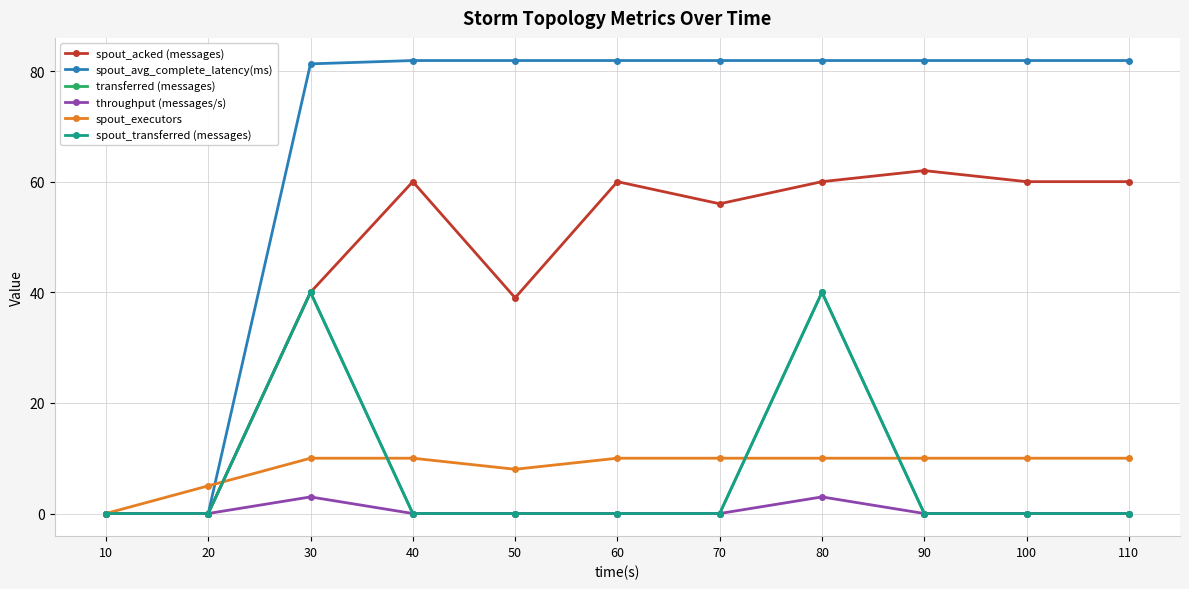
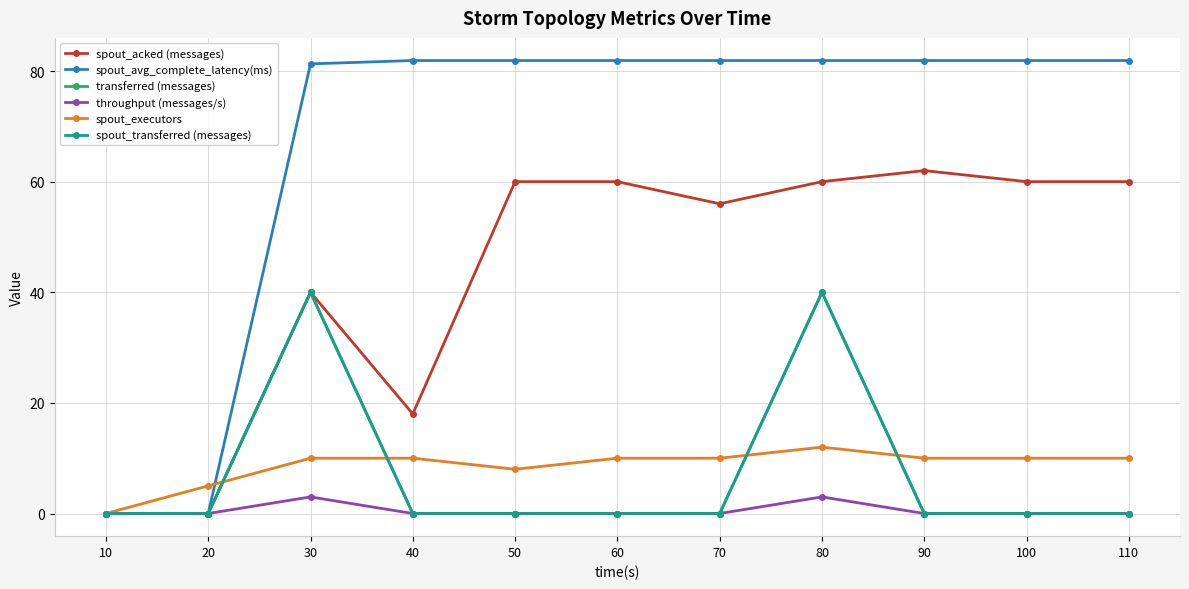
  {
    "spout_acked (messages)": {
-     "40": 60,
-     "50": 39,
+     "40": 18,
+     "50": 60,
      "60": 60,
      "70": 56,
      "80": 60,
      "90": 62,
      "100": 60,
      "110": 60
    },
    "spout_avg_complete_latency(ms)": {
      "30": 81,
      "40": 82,
      "50": 82,
      "60": 82,
      "70": 82,
      "80": 82,
      "90": 82,
      "100": 82,
      "110": 82
    },
    "spout_transferred (messages)": {
      "80": 40
    },
    "throughput (messages/s)": {
      "30": 3,
      "80": 3
    },
    "spout_executors": {
      "20": 5,
      "30": 10,
      "40": 10,
      "50": 8,
      "60": 10,
      "70": 10,
-     "80": 10,
+     "80": 12,
      "90": 10,
      "100": 10,
      "110": 10
    }
  }
